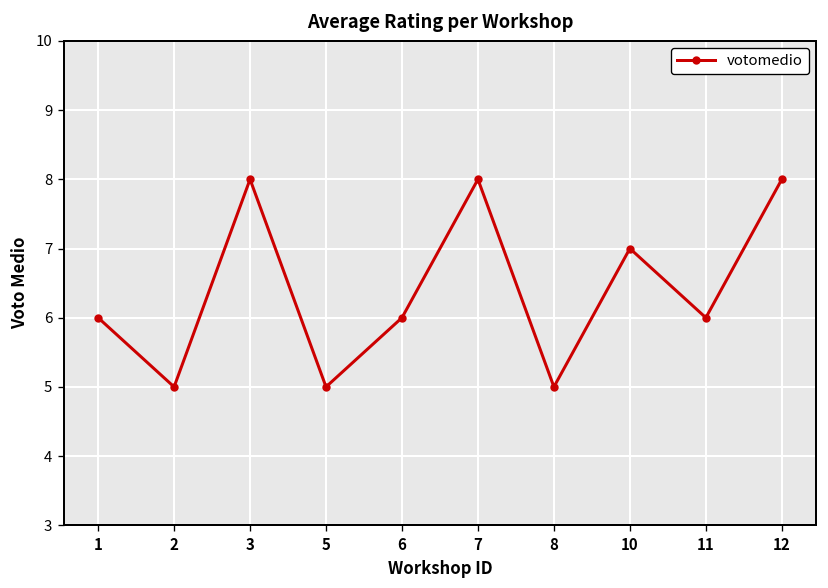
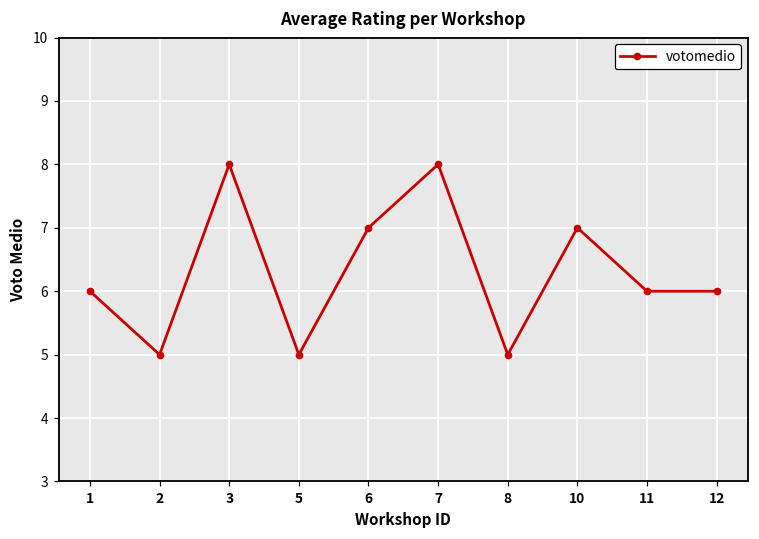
  {
    "1": 6,
    "2": 5,
    "3": 8,
    "5": 5,
-   "6": 6,
+   "6": 7,
    "7": 8,
    "8": 5,
    "10": 7,
    "11": 6,
-   "12": 8
+   "12": 6
  }
